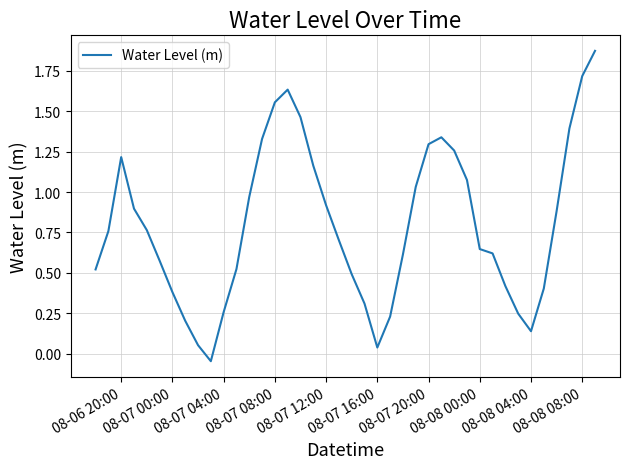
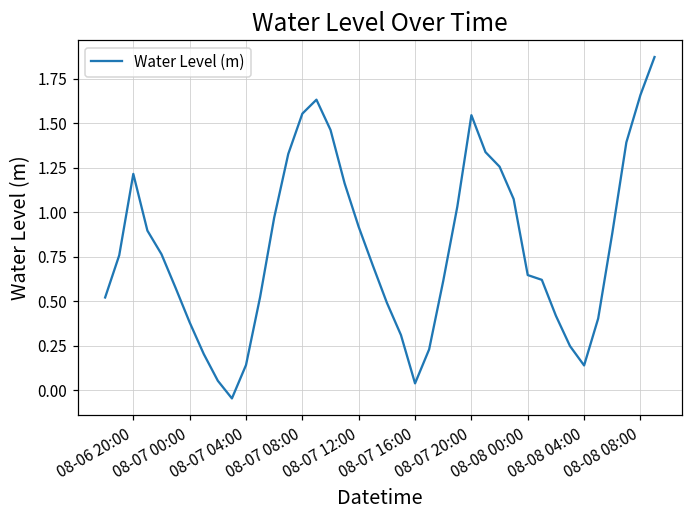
  {
    "08-06 20:00": 1.22,
    "08-07 00:00": 0.38,
-   "08-07 04:00": 0.26,
+   "08-07 04:00": 0.14,
    "08-07 08:00": 1.55,
    "08-07 12:00": 0.92,
    "08-07 16:00": 0.04,
-   "08-07 20:00": 1.30,
+   "08-07 20:00": 1.55,
    "08-08 00:00": 0.65,
    "08-08 04:00": 0.14,
-   "08-08 08:00": 1.72
+   "08-08 08:00": 1.66
  }
